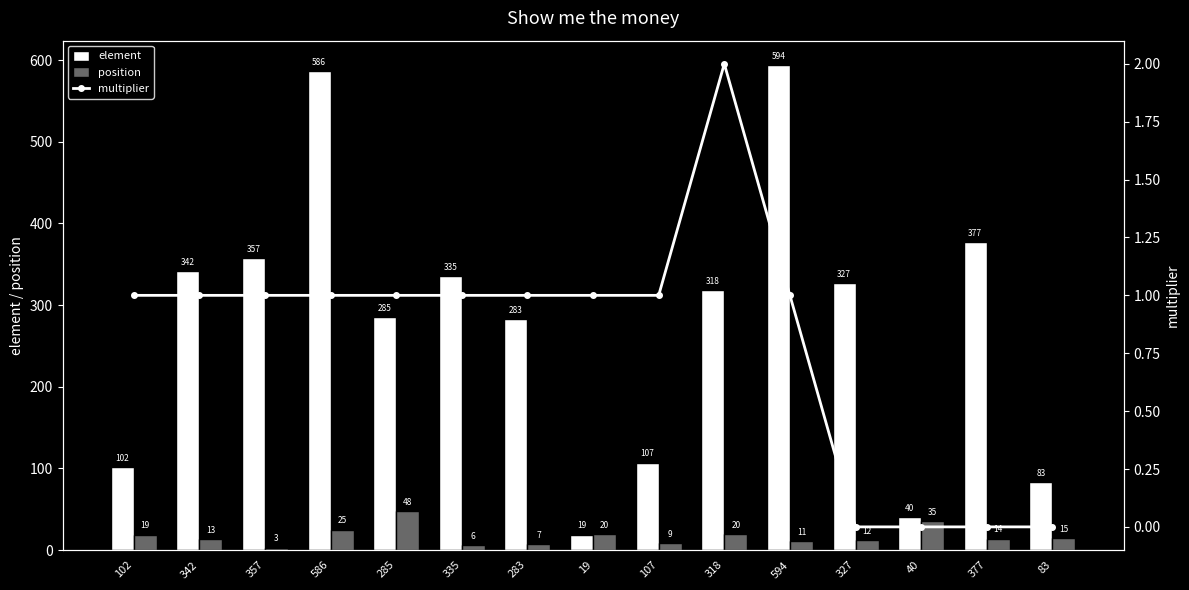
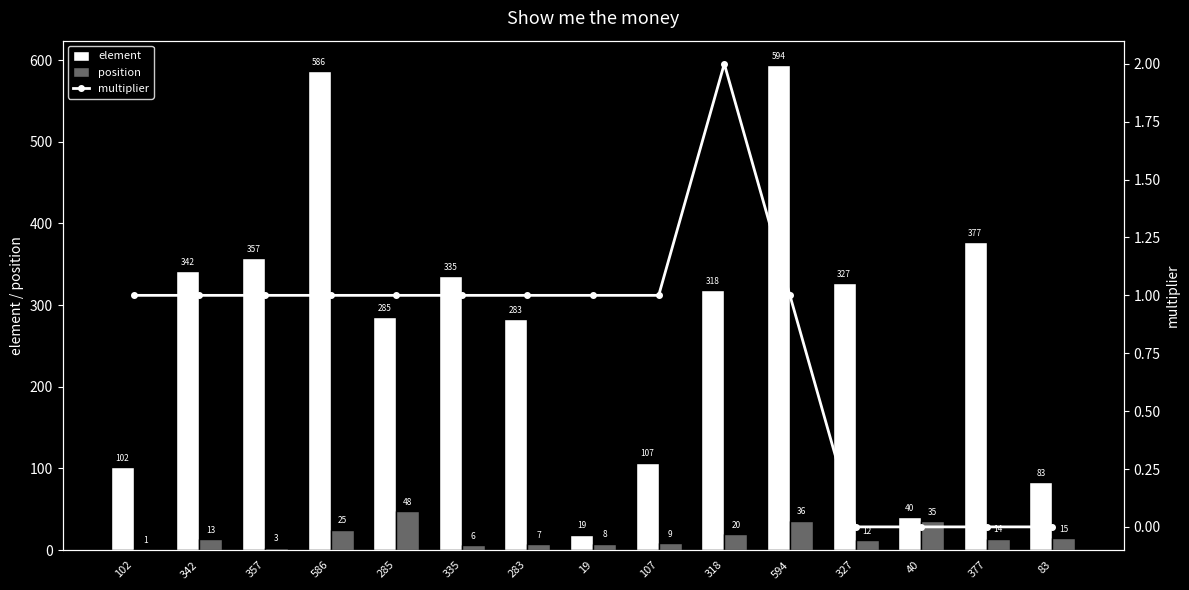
  {
    "position": {
-     "102": 19,
+     "102": 1,
      "342": 13,
      "357": 3,
      "586": 25,
      "285": 48,
      "335": 6,
      "283": 7,
-     "19": 20,
+     "19": 8,
      "107": 9,
      "318": 20,
-     "594": 11,
+     "594": 36,
      "327": 12,
      "40": 35,
      "377": 14,
      "83": 15
    }
  }
